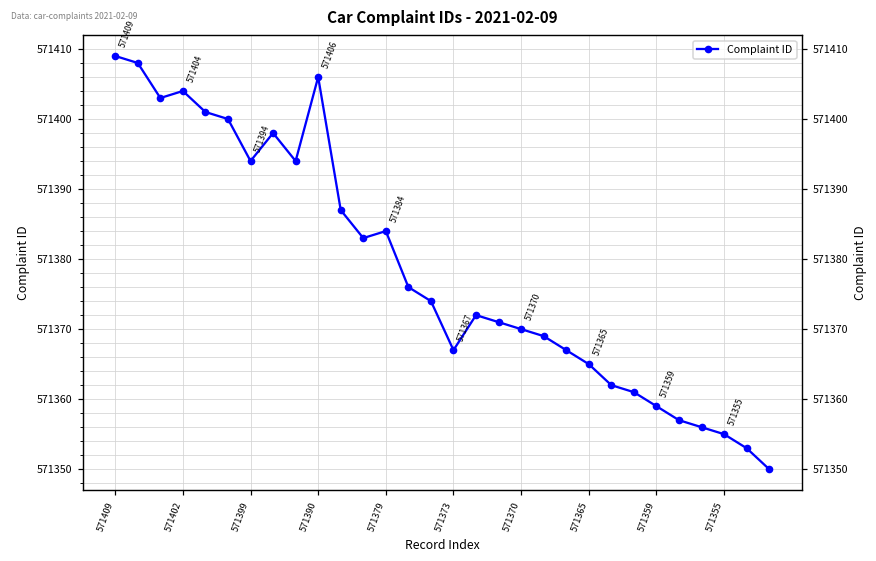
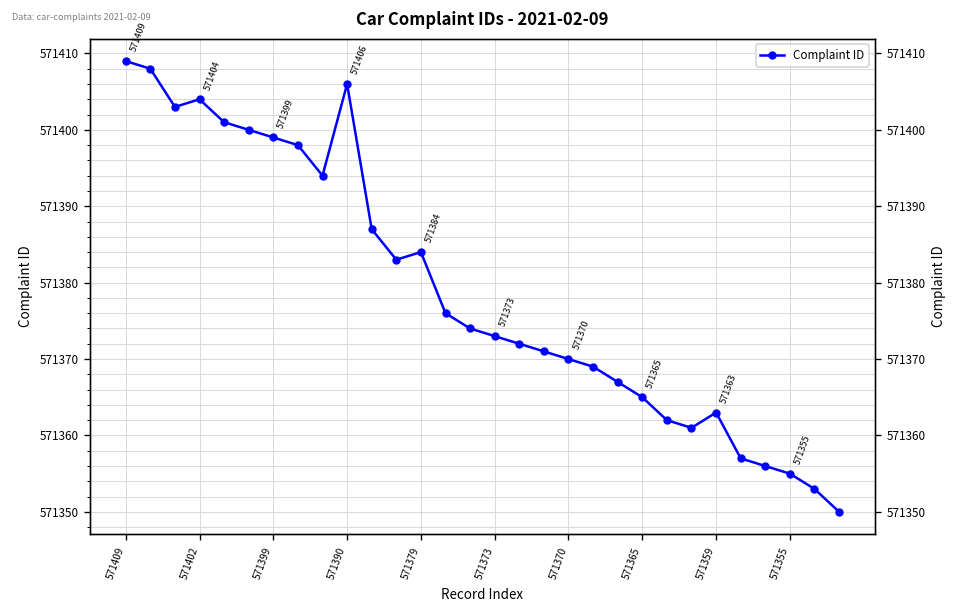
  {
    "571409": 571409,
    "571402": 571404,
-   "571399": 571394,
+   "571399": 571399,
    "571390": 571406,
    "571379": 571384,
-   "571373": 571367,
+   "571373": 571373,
    "571370": 571370,
    "571365": 571365,
-   "571359": 571359,
+   "571359": 571363,
    "571355": 571355
  }
